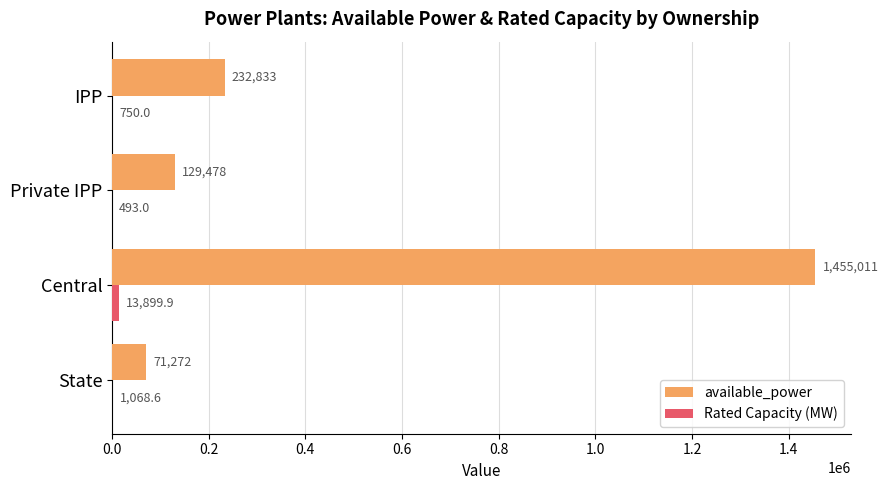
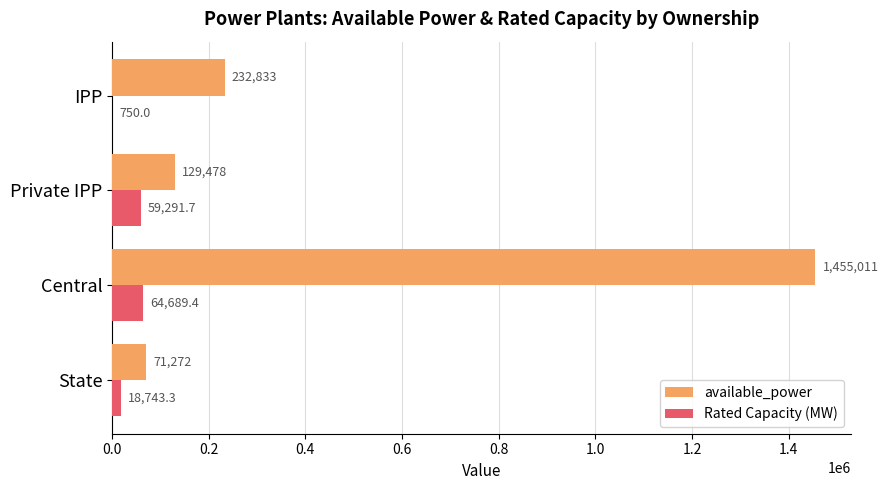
  {
    "available_power": {
      "IPP": "232,833",
      "Private IPP": "129,478",
      "Central": "1,455,011",
      "State": "71,272"
    },
    "Rated Capacity (MW)": {
      "IPP": "750.0",
-     "Private IPP": "493.0",
-     "Central": "13,899.9",
-     "State": "1,068.6"
+     "Private IPP": "59,291.7",
+     "Central": "64,689.4",
+     "State": "18,743.3"
    }
  }
